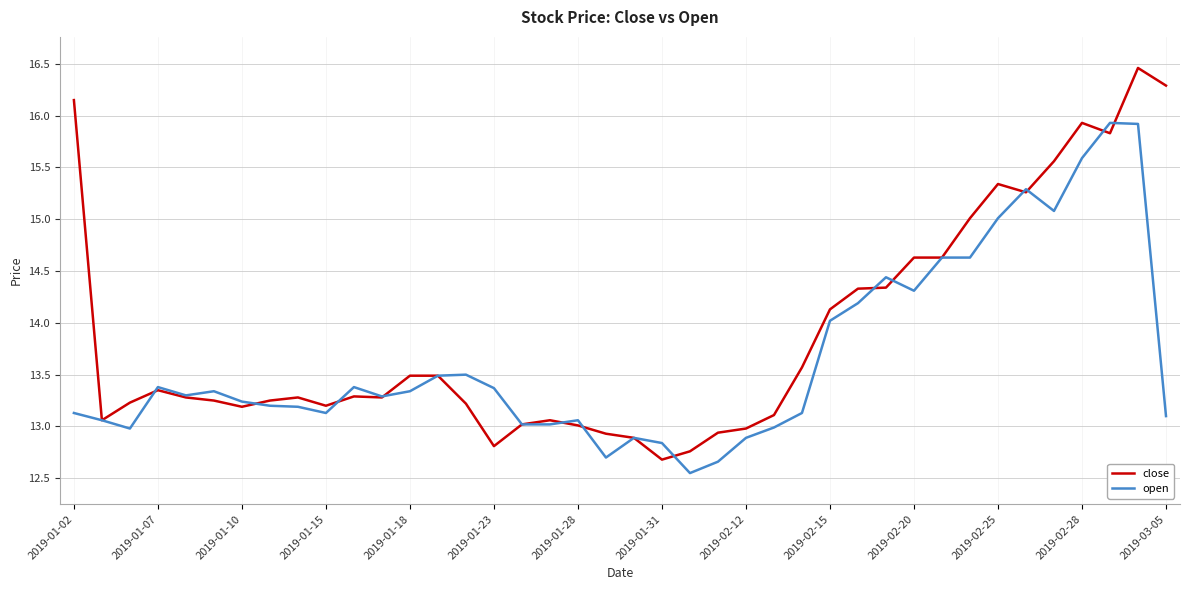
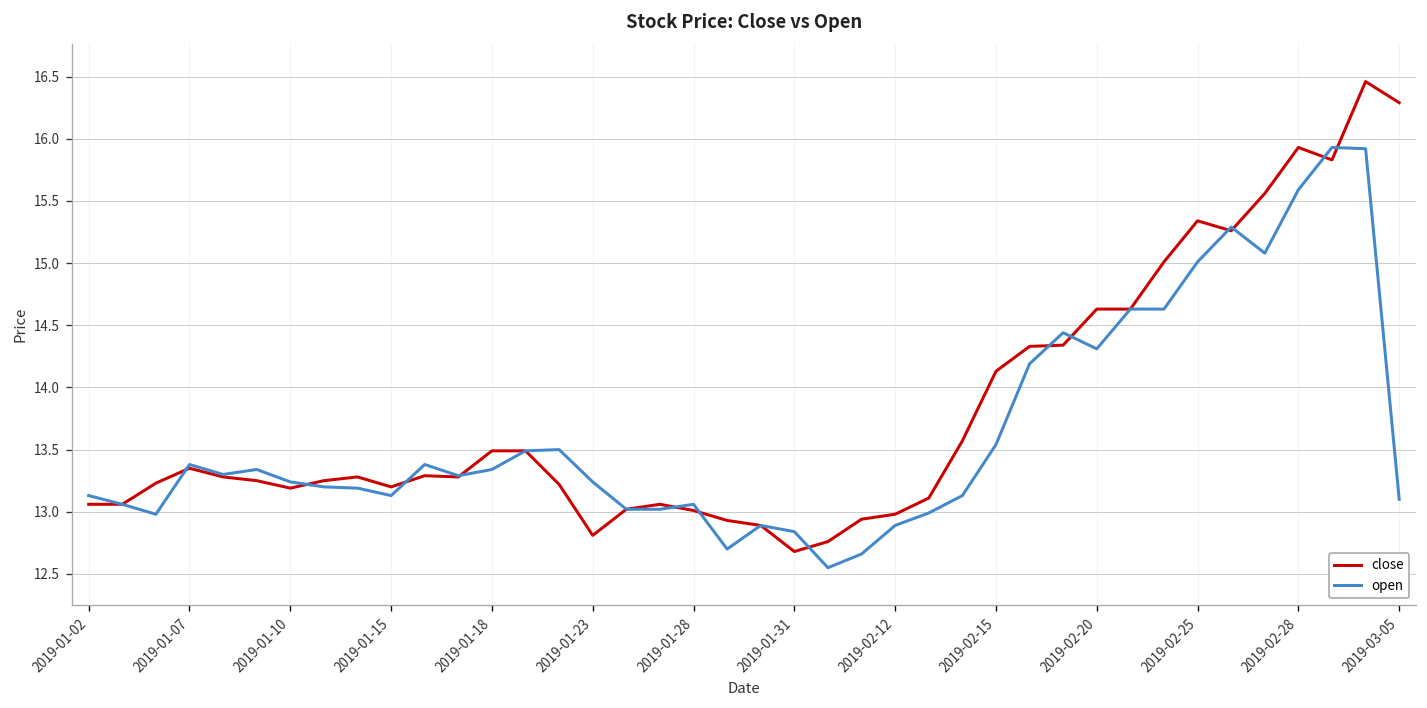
  {
    "close": {
-     "2019-01-02": 16.15,
+     "2019-01-02": 13.06,
      "2019-01-07": 13.35,
      "2019-01-10": 13.19,
      "2019-01-15": 13.20,
      "2019-01-18": 13.49,
      "2019-01-23": 12.81,
      "2019-01-28": 13.01,
      "2019-01-31": 12.68,
      "2019-02-12": 12.98,
      "2019-02-15": 14.13,
      "2019-02-20": 14.63,
      "2019-02-25": 15.34,
      "2019-02-28": 15.93,
      "2019-03-05": 16.29
    },
    "open": {
      "2019-01-02": 13.13,
      "2019-01-07": 13.38,
      "2019-01-10": 13.24,
      "2019-01-15": 13.13,
      "2019-01-18": 13.34,
-     "2019-01-23": 13.37,
+     "2019-01-23": 13.24,
      "2019-01-28": 13.06,
      "2019-01-31": 12.84,
      "2019-02-12": 12.89,
-     "2019-02-15": 14.02,
+     "2019-02-15": 13.54,
      "2019-02-20": 14.31,
      "2019-02-25": 15.01,
      "2019-02-28": 15.59,
      "2019-03-05": 13.10
    }
  }
